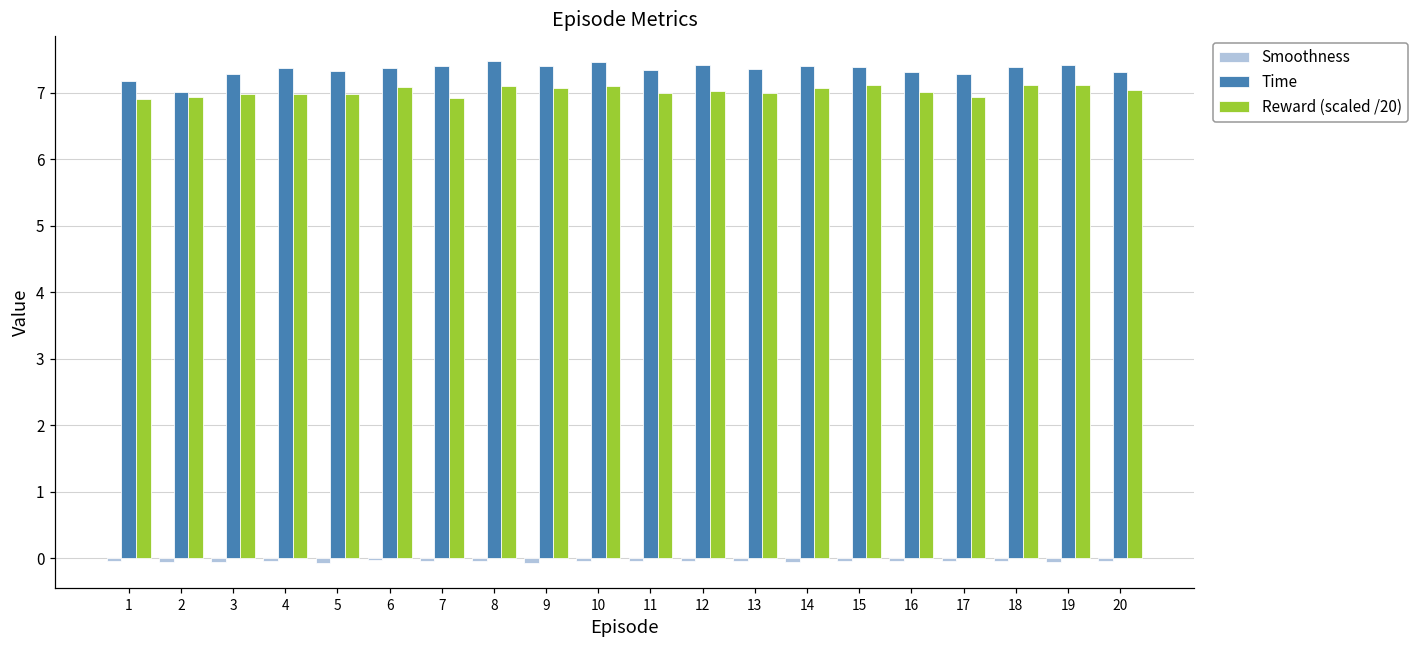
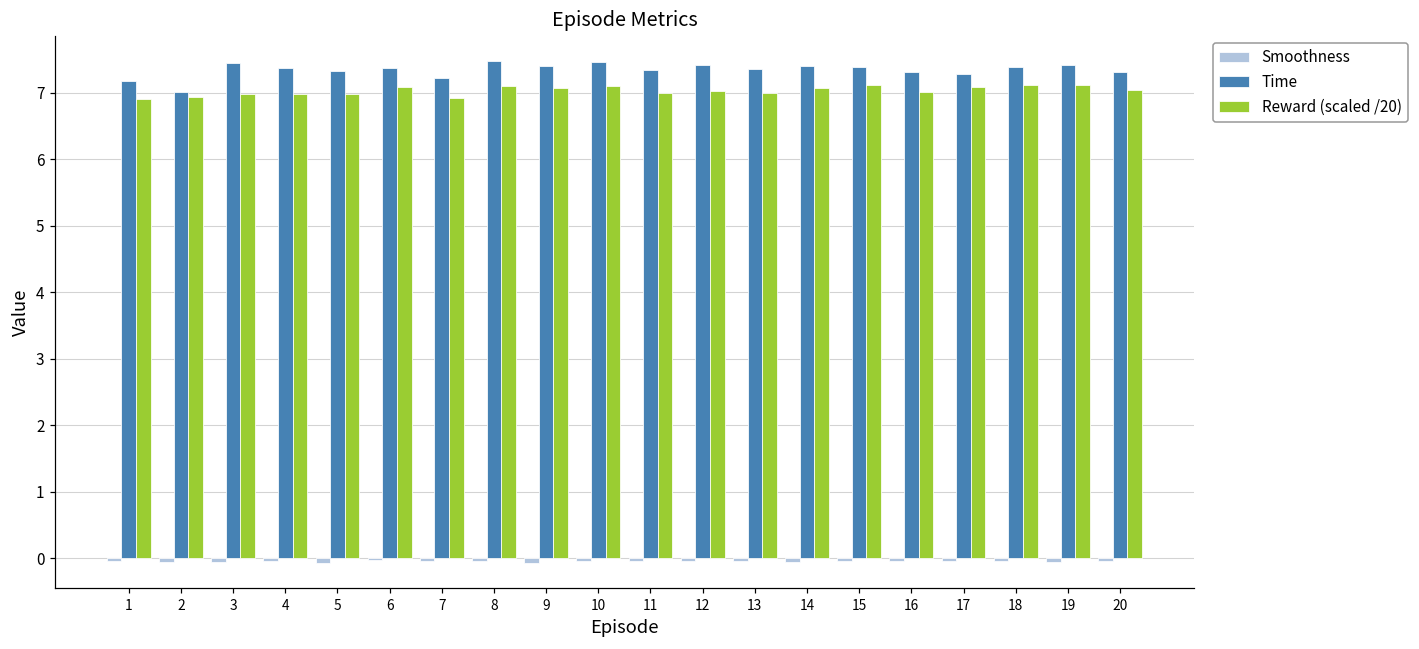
  {
    "Smoothness": {
      "2": -0.1,
      "3": -0.1,
      "4": 0.0,
      "5": -0.1,
      "7": 0.0,
      "8": 0.0,
      "9": -0.1,
      "11": 0.0,
      "14": -0.1,
      "15": 0.0,
      "16": 0.0,
      "17": 0.0,
      "18": 0.0,
      "19": -0.1,
      "20": 0.0
    },
    "Time": {
      "1": 7.2,
      "2": 7.0,
-     "3": 7.3,
+     "3": 7.4,
      "4": 7.4,
      "5": 7.3,
      "6": 7.4,
-     "7": 7.4,
+     "7": 7.2,
      "8": 7.5,
      "9": 7.4,
      "10": 7.5,
      "11": 7.3,
      "12": 7.4,
      "13": 7.3,
      "14": 7.4,
      "15": 7.4,
      "16": 7.3,
      "17": 7.3,
      "18": 7.4,
      "19": 7.4,
      "20": 7.3
    },
    "Reward (scaled /20)": {
      "1": 6.9,
      "2": 6.9,
      "3": 7.0,
      "4": 7.0,
      "5": 7.0,
      "6": 7.1,
      "7": 6.9,
      "8": 7.1,
      "9": 7.1,
      "10": 7.1,
      "11": 7.0,
      "12": 7.0,
      "13": 7.0,
      "14": 7.1,
      "15": 7.1,
      "16": 7.0,
-     "17": 6.9,
+     "17": 7.1,
      "18": 7.1,
      "19": 7.1,
      "20": 7.0
    }
  }
